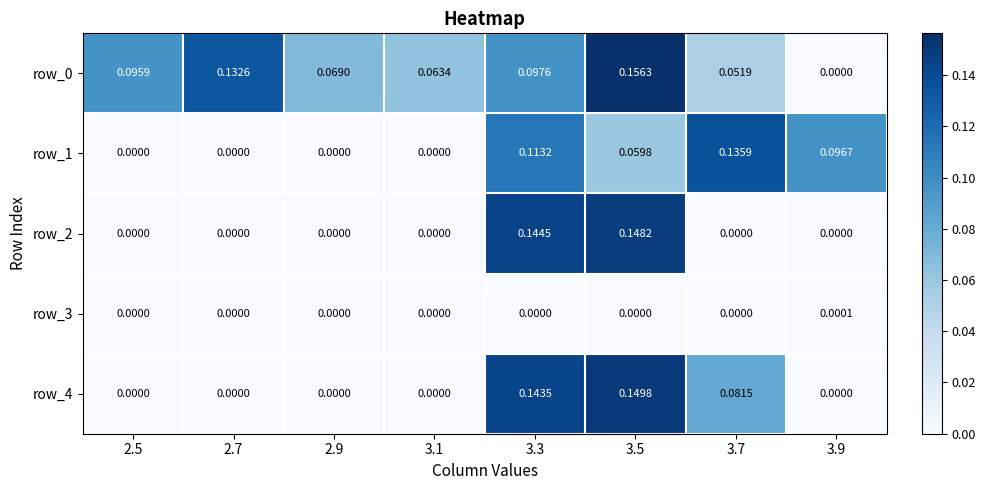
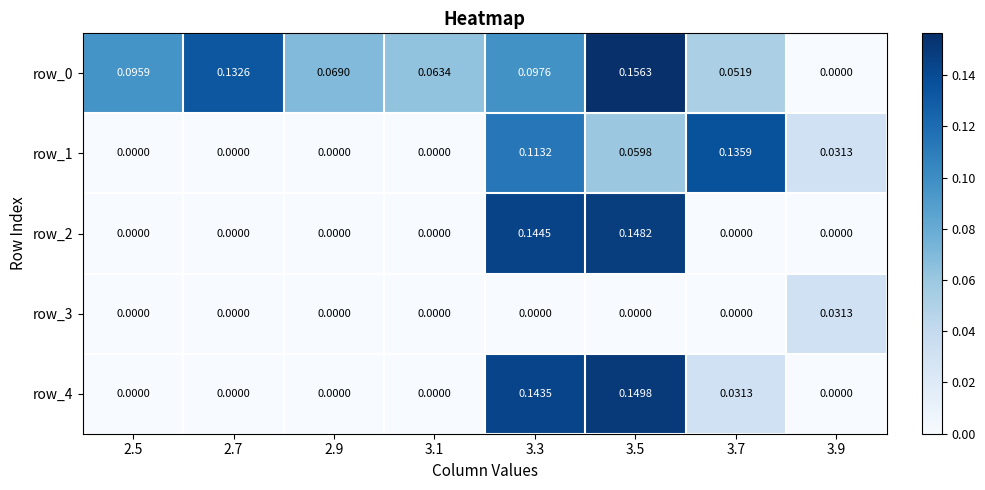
  {
    "row_0": {
      "2.5": 0.0959,
      "2.7": 0.1326,
      "2.9": 0.0690,
      "3.1": 0.0634,
      "3.3": 0.0976,
      "3.5": 0.1563,
      "3.7": 0.0519,
      "3.9": 0.0000
    },
    "row_1": {
      "2.5": 0.0000,
      "2.7": 0.0000,
      "2.9": 0.0000,
      "3.1": 0.0000,
      "3.3": 0.1132,
      "3.5": 0.0598,
      "3.7": 0.1359,
-     "3.9": 0.0967
+     "3.9": 0.0313
    },
    "row_2": {
      "2.5": 0.0000,
      "2.7": 0.0000,
      "2.9": 0.0000,
      "3.1": 0.0000,
      "3.3": 0.1445,
      "3.5": 0.1482,
      "3.7": 0.0000,
      "3.9": 0.0000
    },
    "row_3": {
      "2.5": 0.0000,
      "2.7": 0.0000,
      "2.9": 0.0000,
      "3.1": 0.0000,
      "3.3": 0.0000,
      "3.5": 0.0000,
      "3.7": 0.0000,
-     "3.9": 0.0001
+     "3.9": 0.0313
    },
    "row_4": {
      "2.5": 0.0000,
      "2.7": 0.0000,
      "2.9": 0.0000,
      "3.1": 0.0000,
      "3.3": 0.1435,
      "3.5": 0.1498,
-     "3.7": 0.0815,
+     "3.7": 0.0313,
      "3.9": 0.0000
    }
  }
